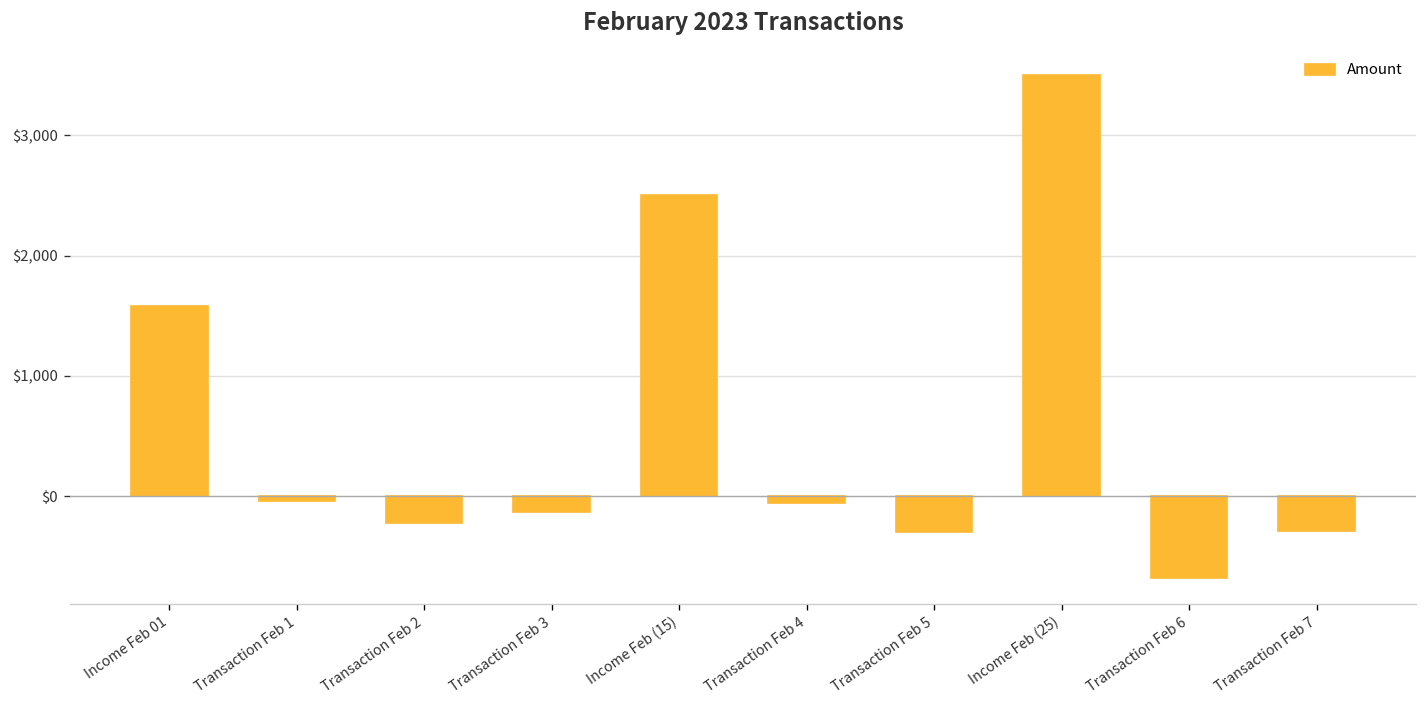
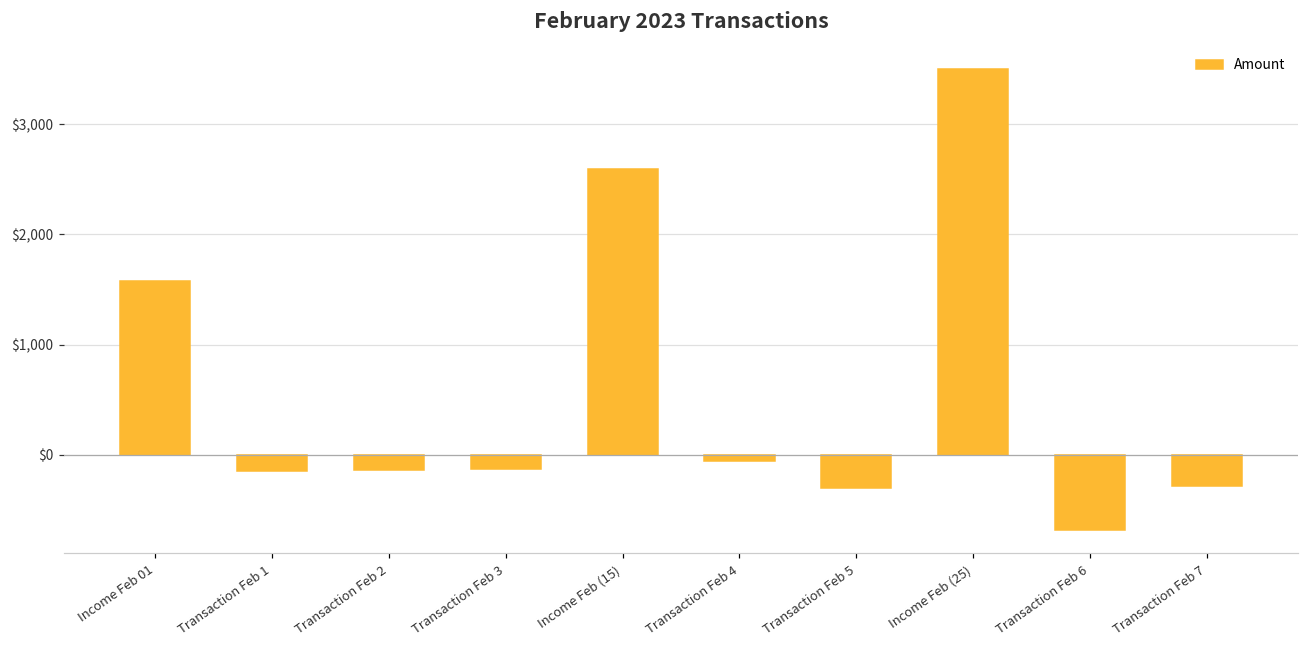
  {
    "Income Feb 01": "$1,580",
-   "Transaction Feb 1": "$-40",
-   "Transaction Feb 2": "$-220",
+   "Transaction Feb 1": "$-150",
+   "Transaction Feb 2": "$-140",
    "Transaction Feb 3": "$-130",
-   "Income Feb (15)": "$2,500",
+   "Income Feb (15)": "$2,590",
    "Transaction Feb 4": "$-50",
    "Transaction Feb 5": "$-300",
    "Income Feb (25)": "$3,500",
    "Transaction Feb 6": "$-680",
    "Transaction Feb 7": "$-290"
  }
